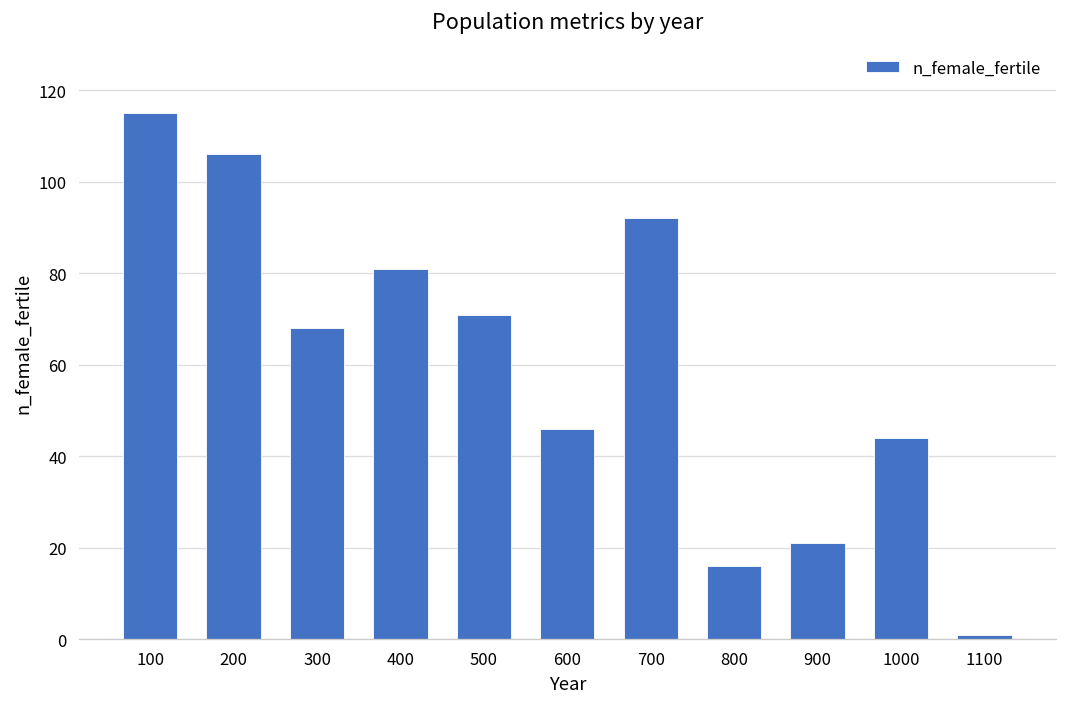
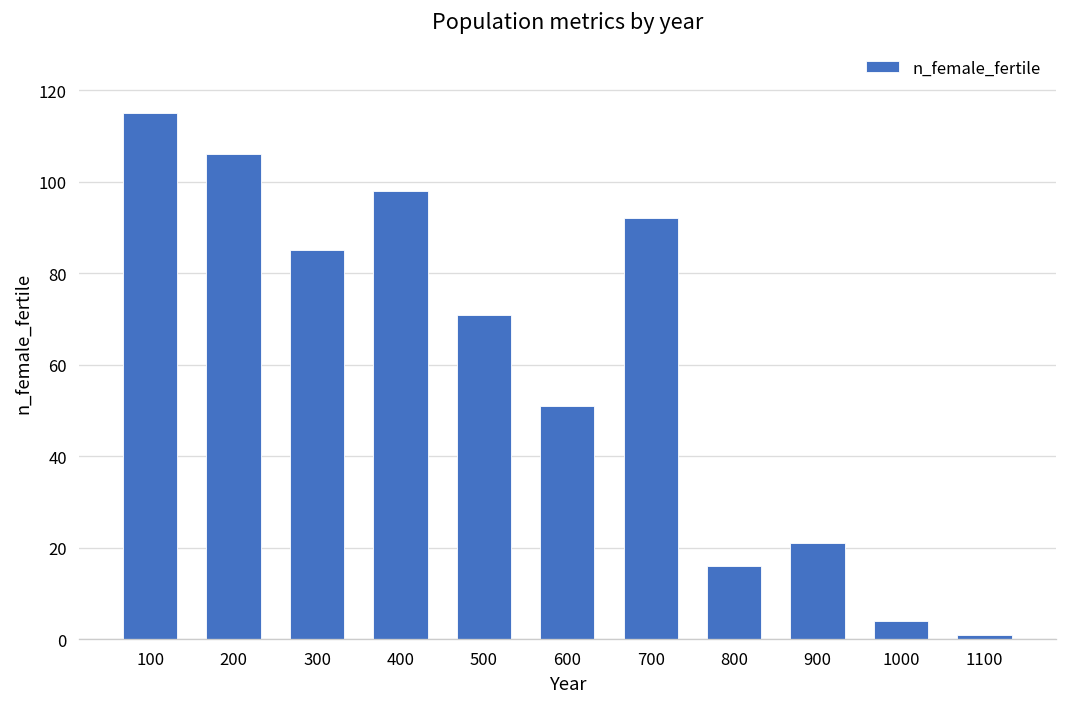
  {
    "100": 115,
    "200": 106,
-   "300": 68,
-   "400": 81,
+   "300": 85,
+   "400": 98,
    "500": 71,
-   "600": 46,
+   "600": 51,
    "700": 92,
    "800": 16,
    "900": 21,
-   "1000": 44,
+   "1000": 4,
    "1100": 1
  }
